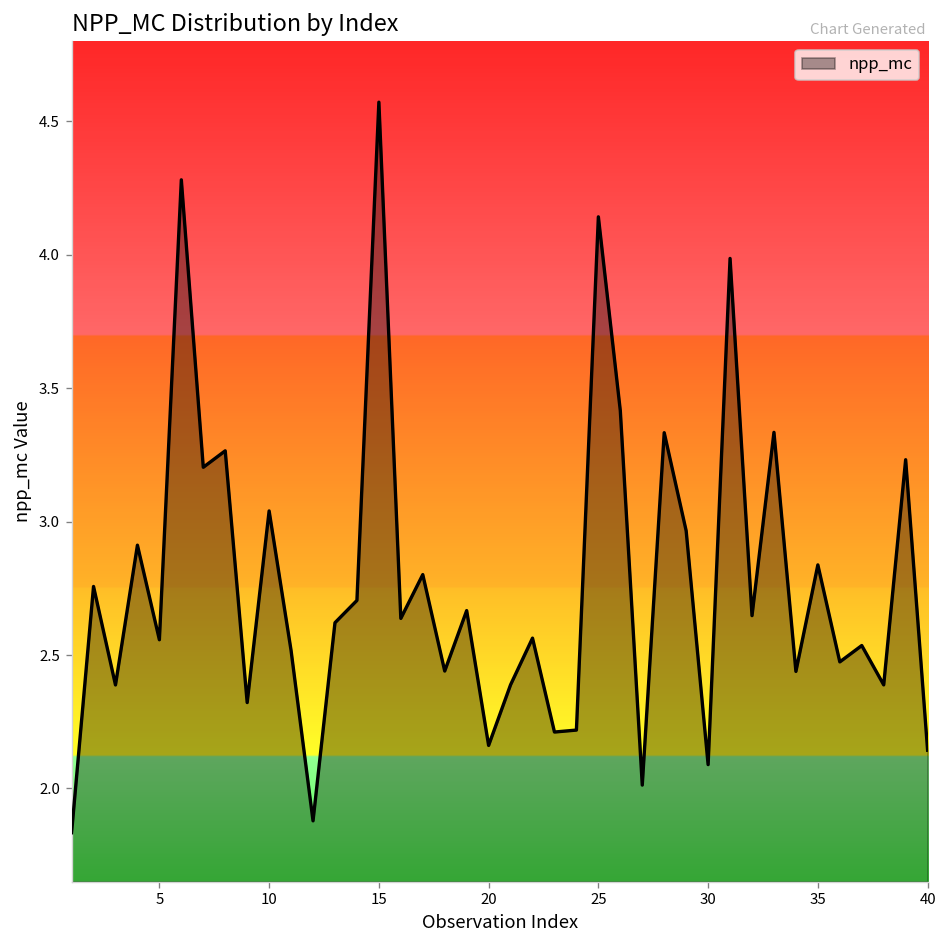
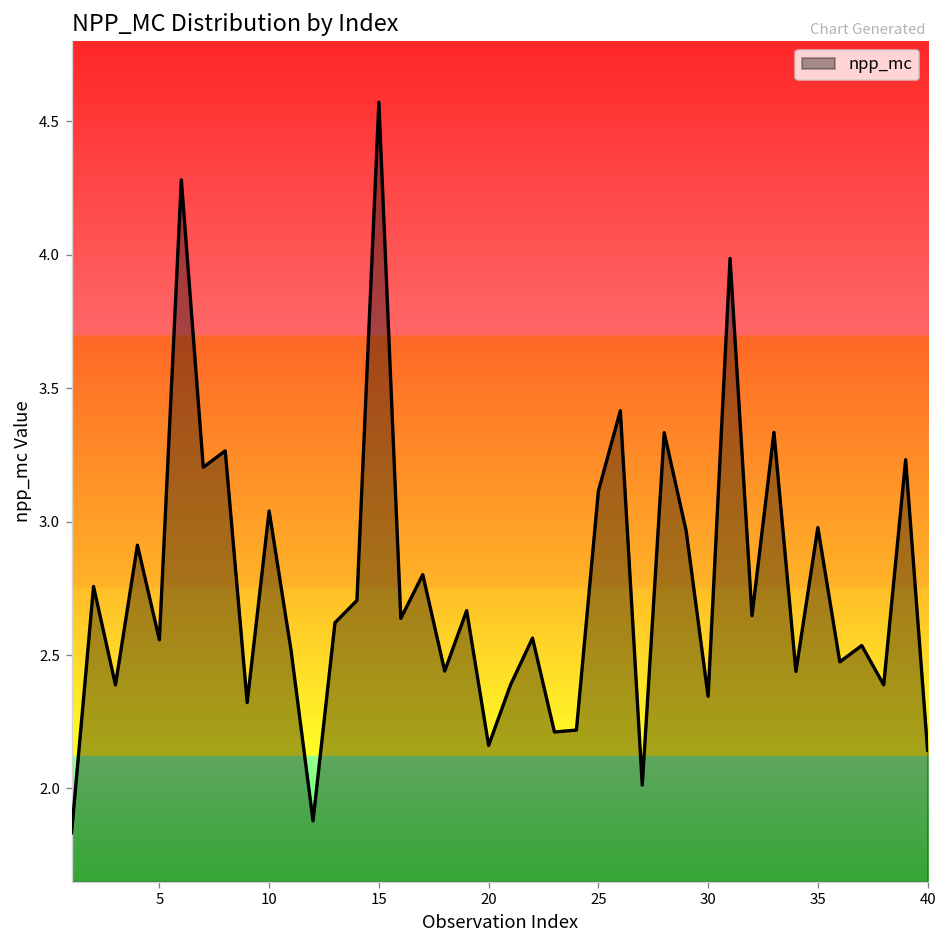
  {
    "5": 2.56,
    "10": 3.04,
    "15": 4.57,
    "20": 2.16,
-   "25": 4.14,
-   "30": 2.09,
-   "35": 2.84,
+   "25": 3.11,
+   "30": 2.35,
+   "35": 2.98,
    "40": 2.14
  }
